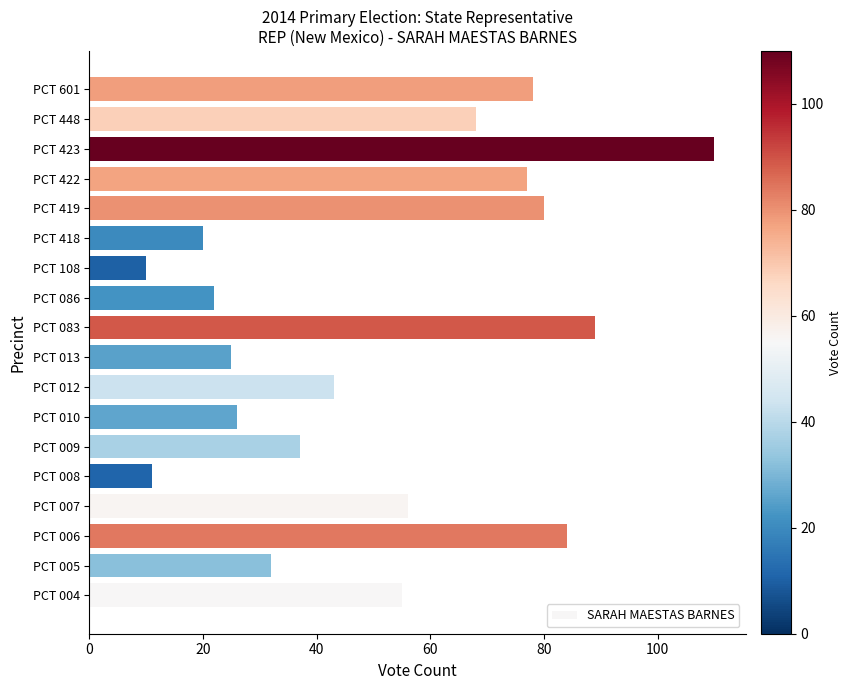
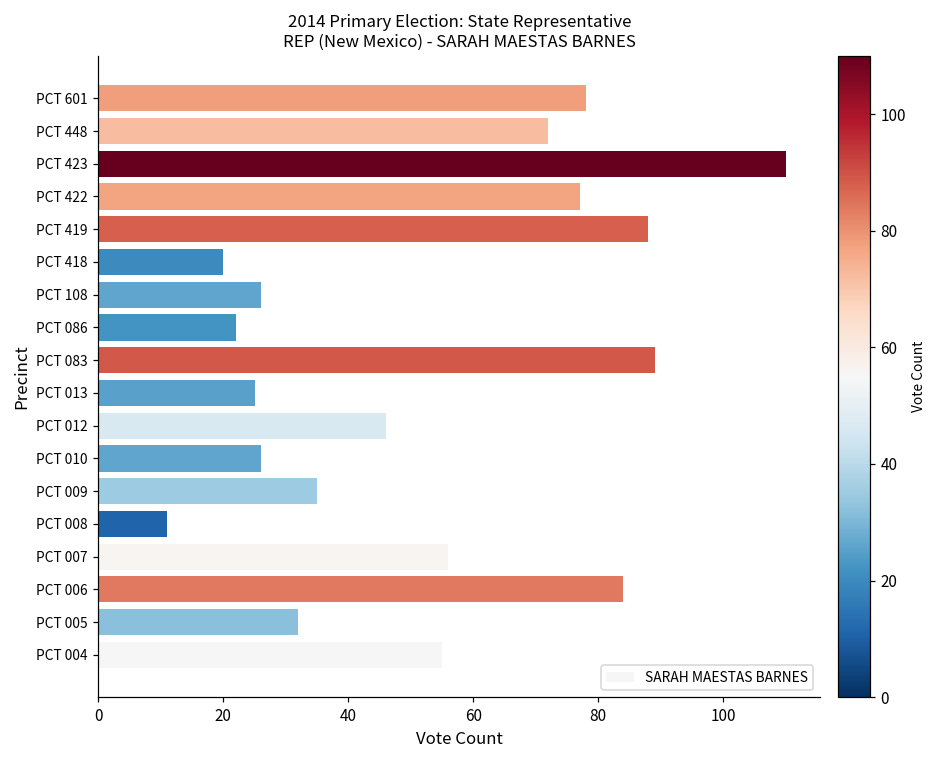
  {
    "PCT 601": 78,
-   "PCT 448": 68,
+   "PCT 448": 72,
    "PCT 423": 110,
    "PCT 422": 77,
-   "PCT 419": 80,
+   "PCT 419": 88,
    "PCT 418": 20,
-   "PCT 108": 10,
+   "PCT 108": 26,
    "PCT 086": 22,
    "PCT 083": 89,
    "PCT 013": 25,
-   "PCT 012": 43,
+   "PCT 012": 46,
    "PCT 010": 26,
-   "PCT 009": 37,
+   "PCT 009": 35,
    "PCT 008": 11,
    "PCT 007": 56,
    "PCT 006": 84,
    "PCT 005": 32,
    "PCT 004": 55
  }
